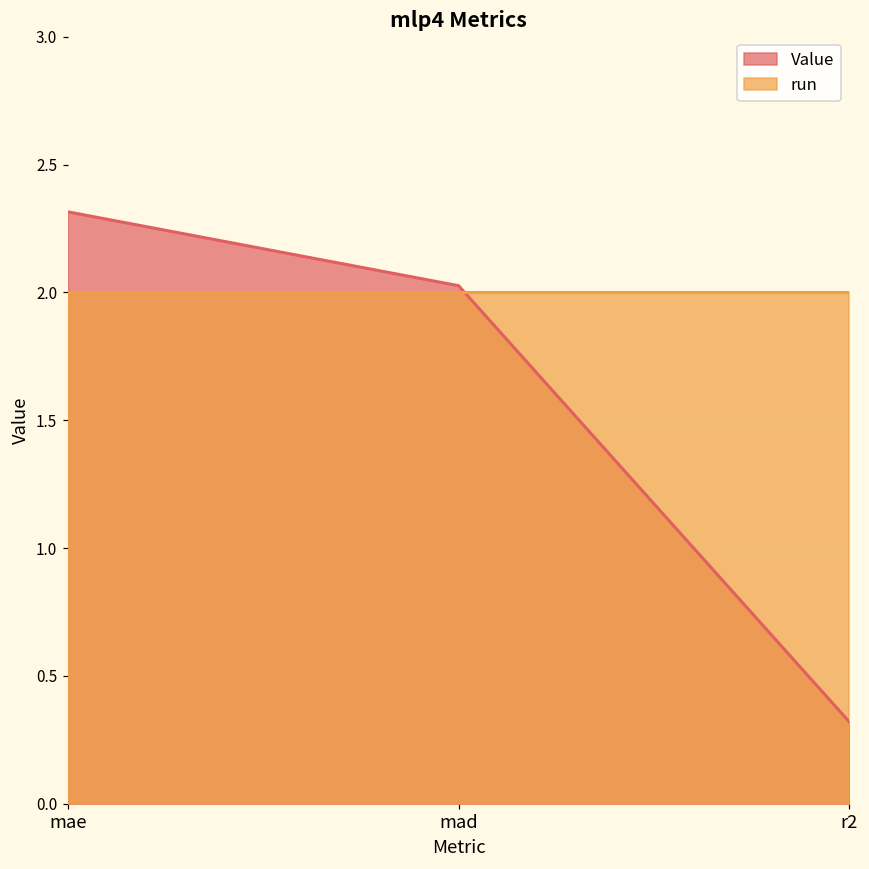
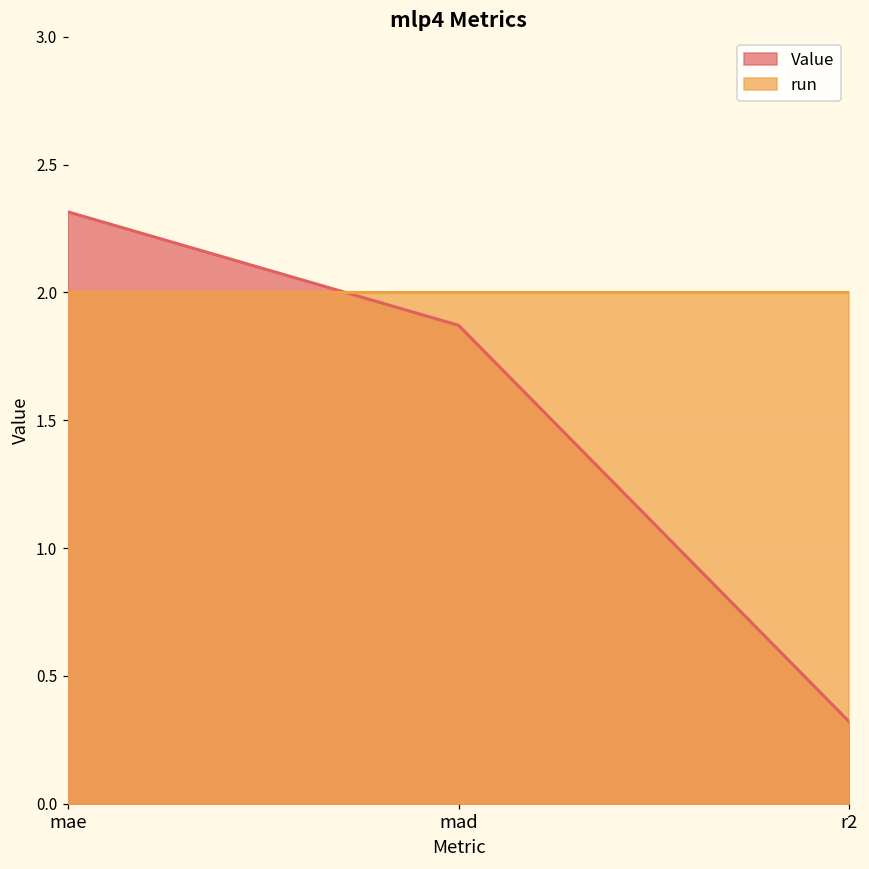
  {
    "Value": {
      "mae": 2.32,
-     "mad": 2.03,
+     "mad": 1.87,
      "r2": 0.32
    },
    "run": {
      "mae": 2.00,
      "mad": 2.00,
      "r2": 2.00
    }
  }
